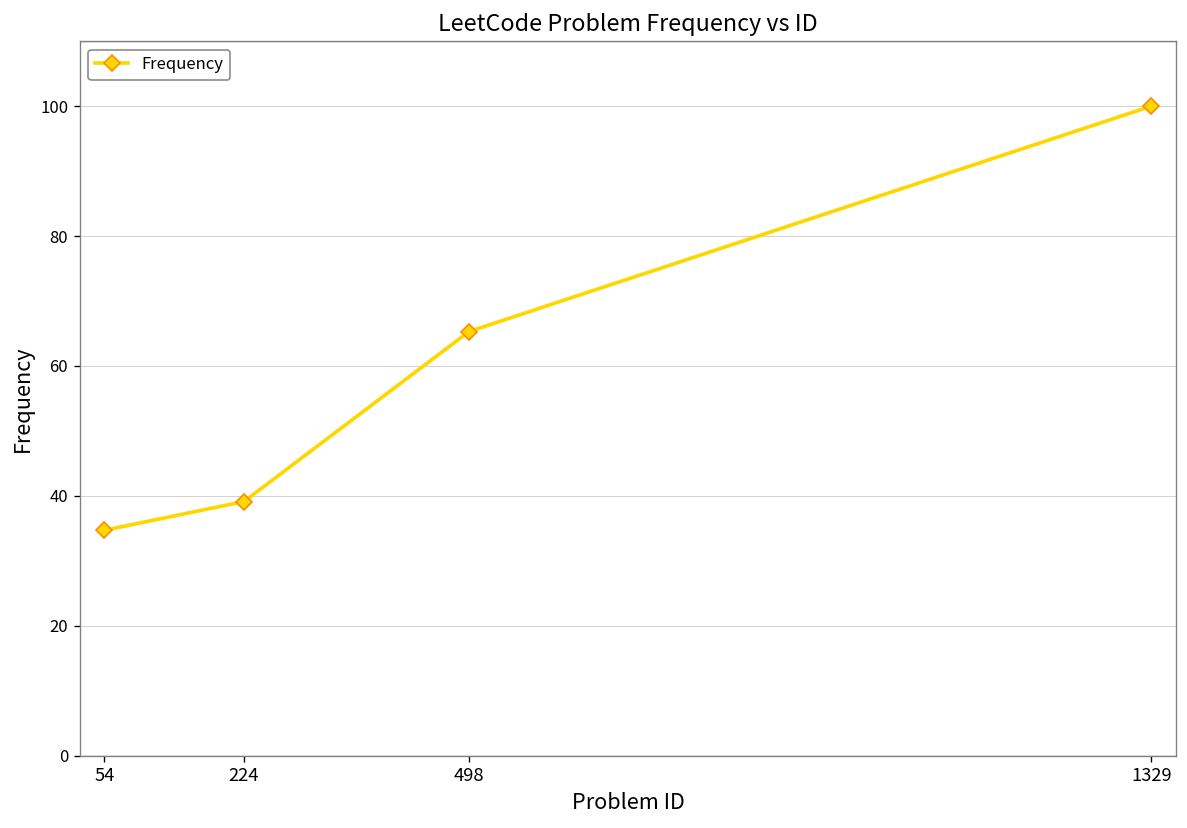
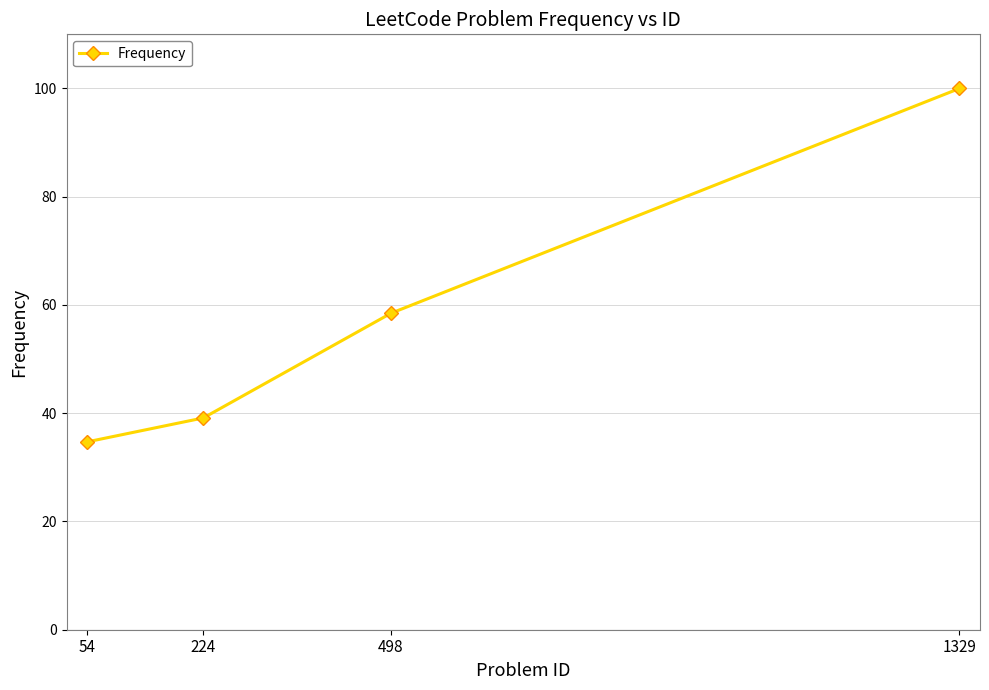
  {
    "54": 35,
    "224": 39,
-   "498": 65,
+   "498": 58,
    "1329": 100
  }
